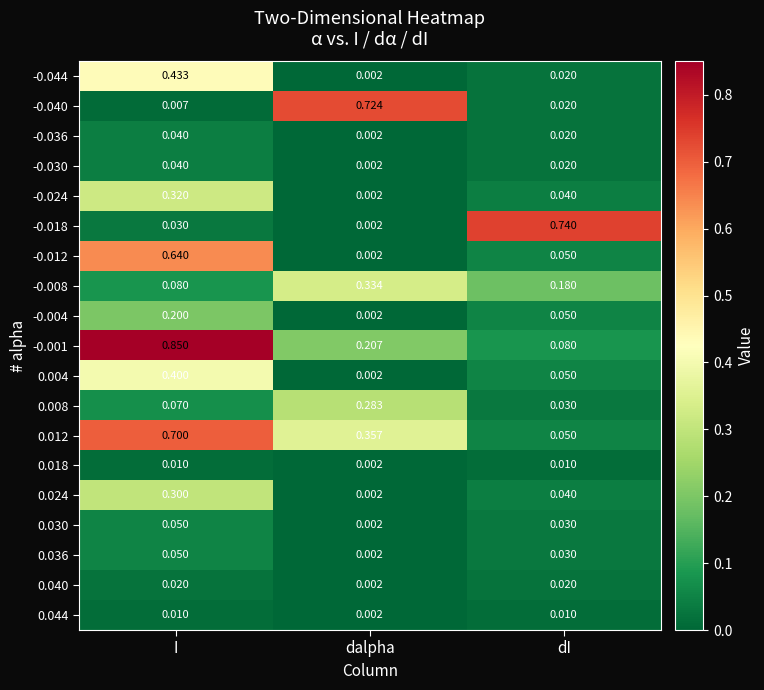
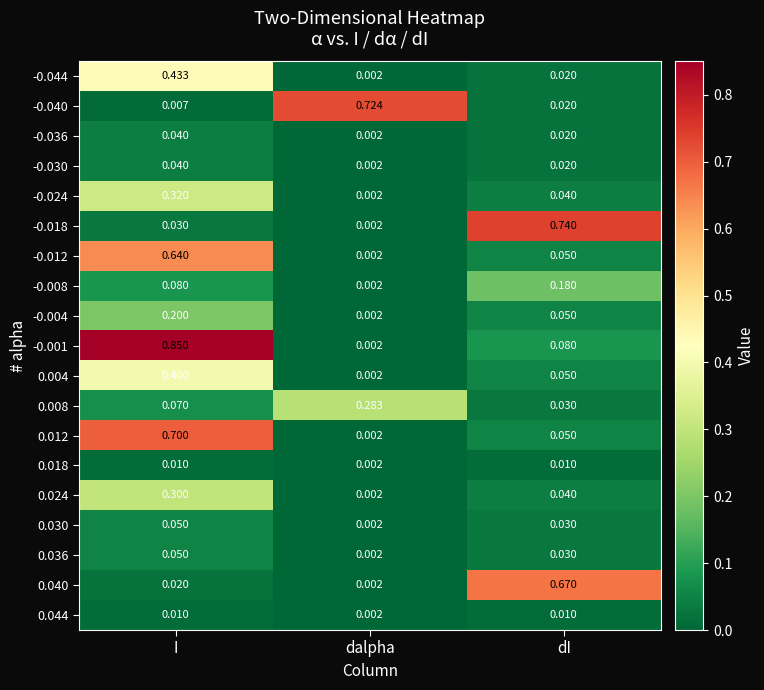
  {
    "-0.044": {
      "I": 0.433,
      "dalpha": 0.002,
      "dI": 0.020
    },
    "-0.040": {
      "I": 0.007,
      "dalpha": 0.724,
      "dI": 0.020
    },
    "-0.036": {
      "I": 0.040,
      "dalpha": 0.002,
      "dI": 0.020
    },
    "-0.030": {
      "I": 0.040,
      "dalpha": 0.002,
      "dI": 0.020
    },
    "-0.024": {
      "I": 0.320,
      "dalpha": 0.002,
      "dI": 0.040
    },
    "-0.018": {
      "I": 0.030,
      "dalpha": 0.002,
      "dI": 0.740
    },
    "-0.012": {
      "I": 0.640,
      "dalpha": 0.002,
      "dI": 0.050
    },
    "-0.008": {
      "I": 0.080,
-     "dalpha": 0.334,
+     "dalpha": 0.002,
      "dI": 0.180
    },
    "-0.004": {
      "I": 0.200,
      "dalpha": 0.002,
      "dI": 0.050
    },
    "-0.001": {
      "I": 0.850,
-     "dalpha": 0.207,
+     "dalpha": 0.002,
      "dI": 0.080
    },
    "0.004": {
      "I": 0.400,
      "dalpha": 0.002,
      "dI": 0.050
    },
    "0.008": {
      "I": 0.070,
      "dalpha": 0.283,
      "dI": 0.030
    },
    "0.012": {
      "I": 0.700,
-     "dalpha": 0.357,
+     "dalpha": 0.002,
      "dI": 0.050
    },
    "0.018": {
      "I": 0.010,
      "dalpha": 0.002,
      "dI": 0.010
    },
    "0.024": {
      "I": 0.300,
      "dalpha": 0.002,
      "dI": 0.040
    },
    "0.030": {
      "I": 0.050,
      "dalpha": 0.002,
      "dI": 0.030
    },
    "0.036": {
      "I": 0.050,
      "dalpha": 0.002,
      "dI": 0.030
    },
    "0.040": {
      "I": 0.020,
      "dalpha": 0.002,
-     "dI": 0.020
+     "dI": 0.670
    },
    "0.044": {
      "I": 0.010,
      "dalpha": 0.002,
      "dI": 0.010
    }
  }
